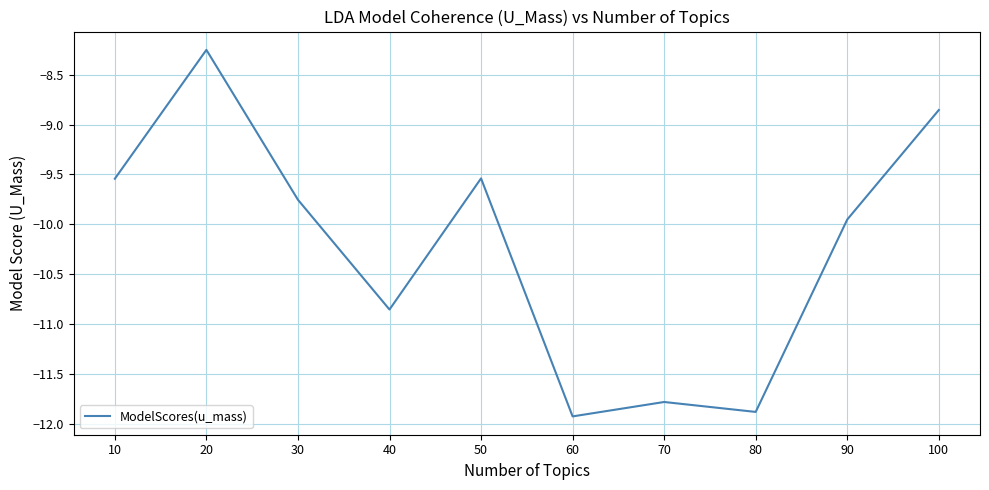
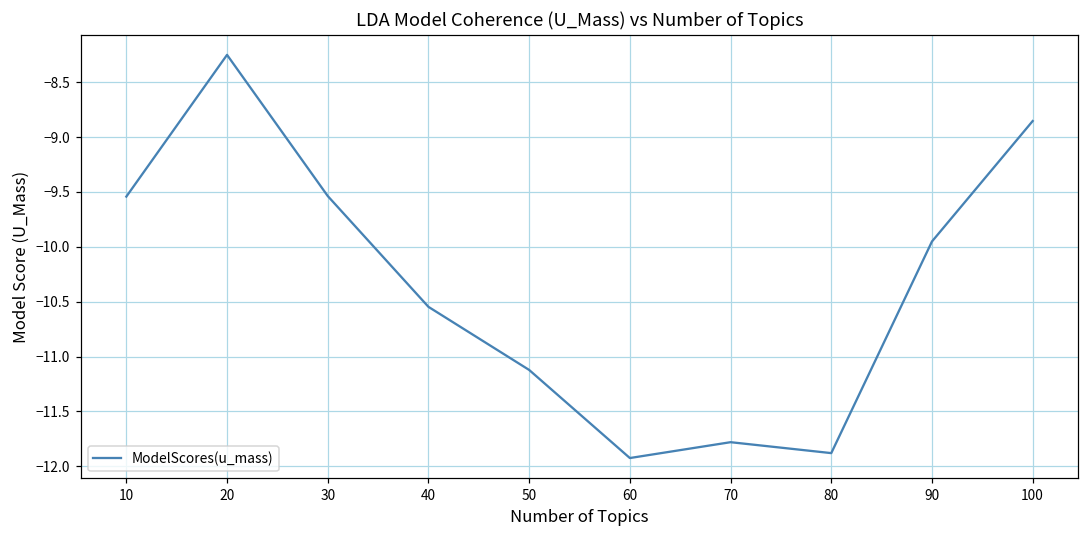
  {
    "10": -9.5,
    "20": -8.3,
-   "30": -9.8,
-   "40": -10.9,
-   "50": -9.5,
+   "30": -9.5,
+   "40": -10.5,
+   "50": -11.1,
    "60": -11.9,
    "70": -11.8,
    "80": -11.9,
    "90": -10.0,
    "100": -8.9
  }
